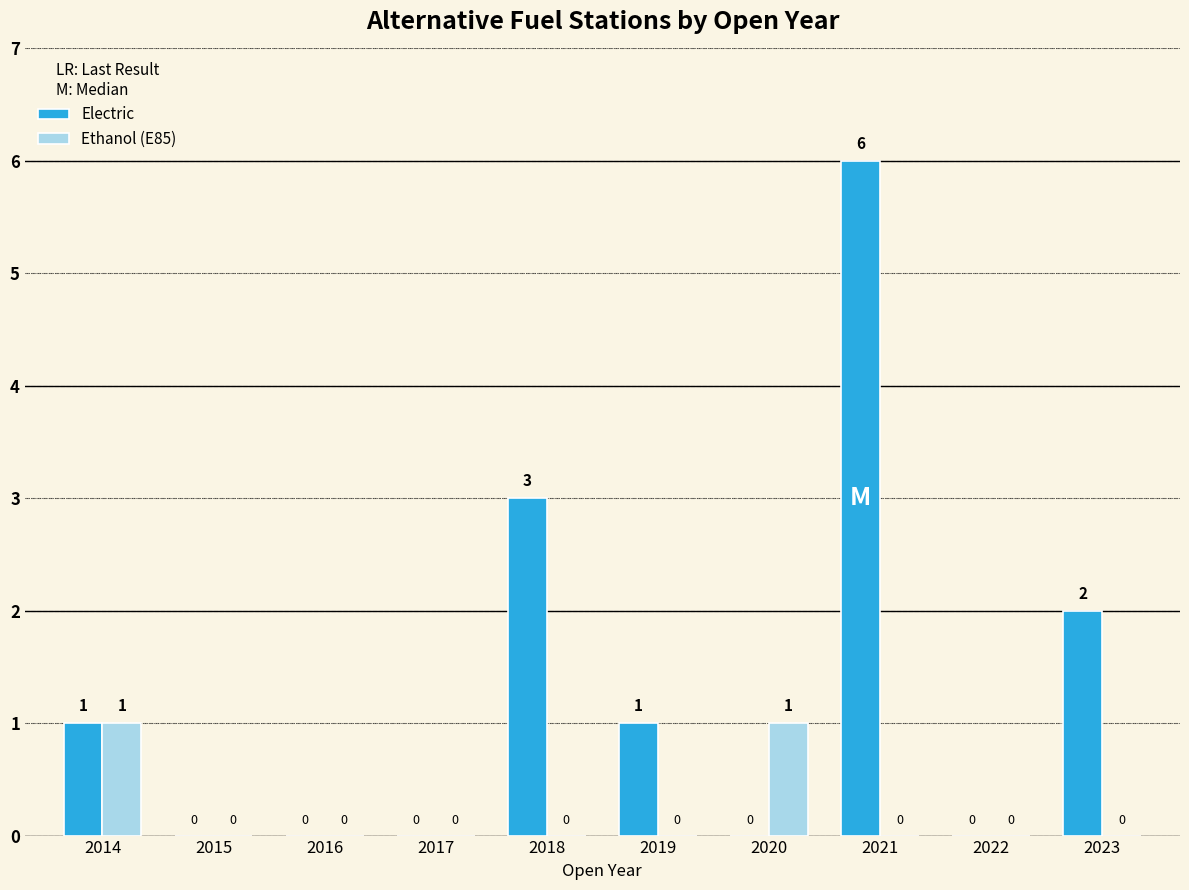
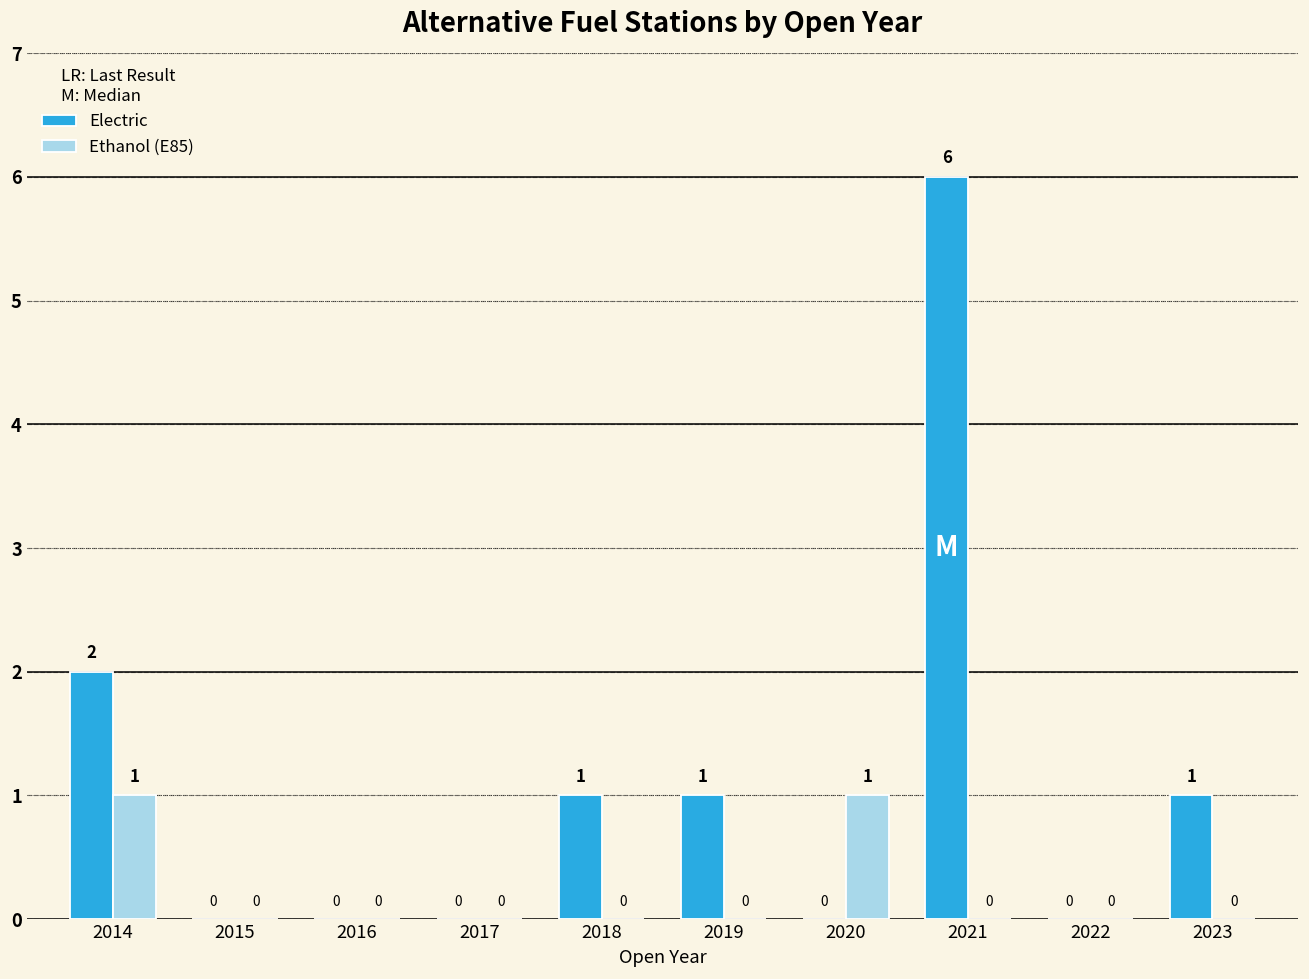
  {
    "Electric": {
-     "2014": 1,
+     "2014": 2,
      "2015": 0,
      "2016": 0,
      "2017": 0,
-     "2018": 3,
+     "2018": 1,
      "2019": 1,
      "2020": 0,
      "2021": 6,
      "2022": 0,
-     "2023": 2
+     "2023": 1
    },
    "Ethanol (E85)": {
      "2014": 1,
      "2015": 0,
      "2016": 0,
      "2017": 0,
      "2018": 0,
      "2019": 0,
      "2020": 1,
      "2021": 0,
      "2022": 0,
      "2023": 0
    }
  }
